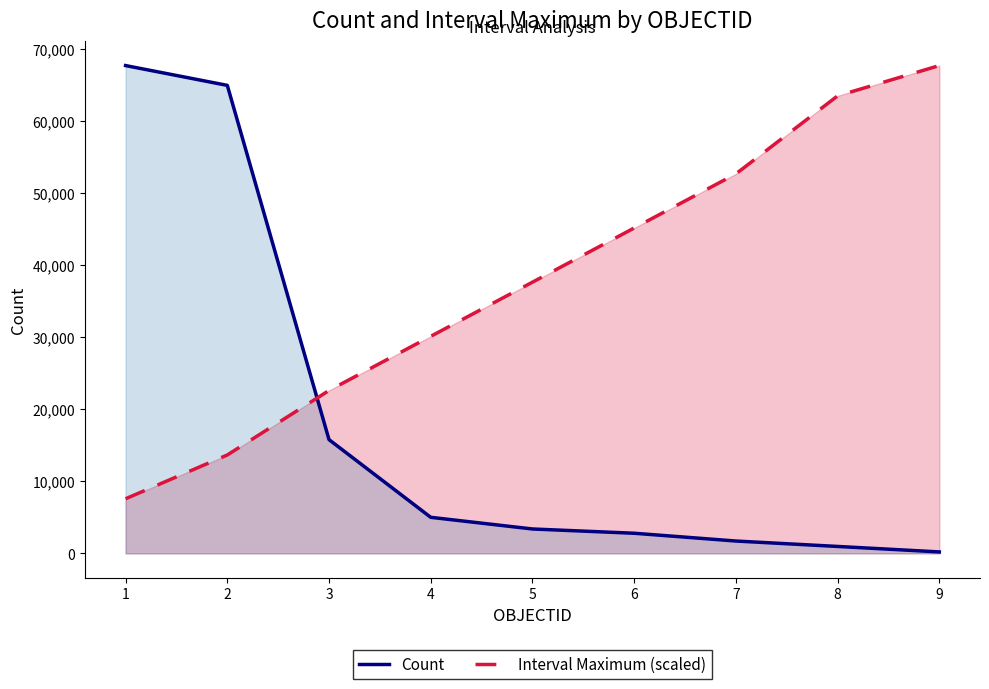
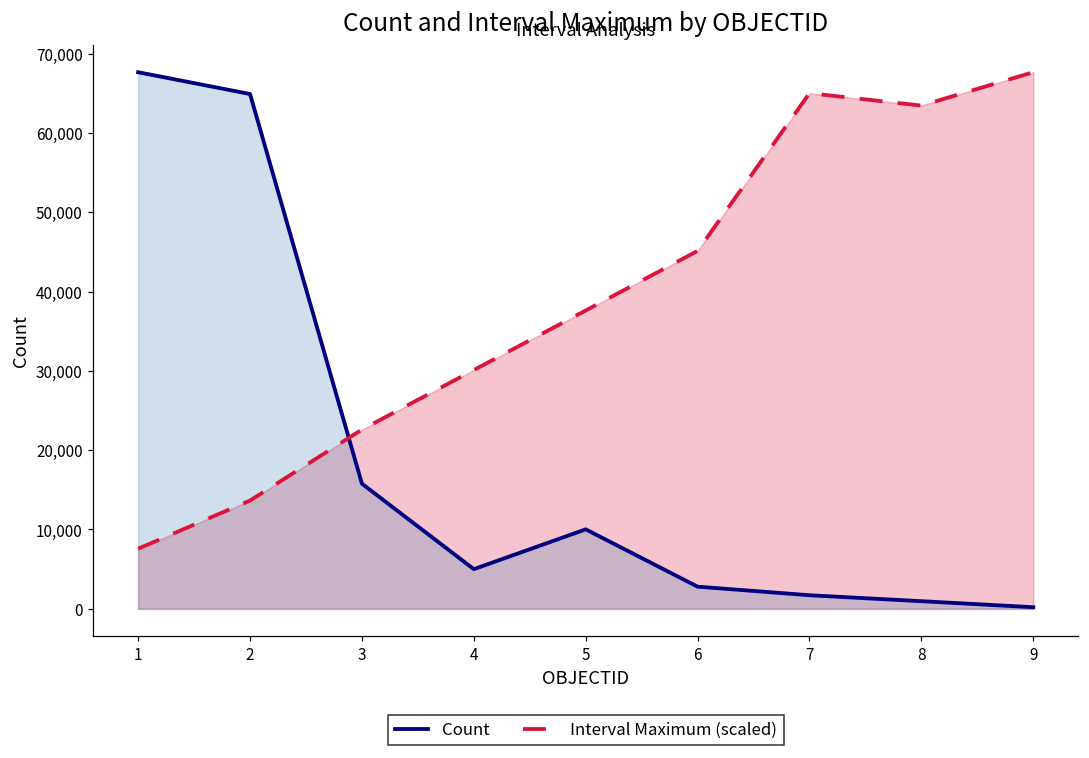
  {
    "Count": {
      "1": "68,000",
      "2": "65,000",
      "3": "16,000",
      "4": "5,000",
-     "5": "3,000",
+     "5": "10,000",
      "6": "3,000",
      "7": "2,000",
      "8": "1,000",
      "9": "0"
    },
    "Interval Maximum (scaled)": {
      "1": "8,000",
      "2": "14,000",
      "3": "23,000",
      "4": "30,000",
      "5": "38,000",
      "6": "45,000",
-     "7": "53,000",
+     "7": "65,000",
      "8": "63,000",
      "9": "68,000"
    }
  }
